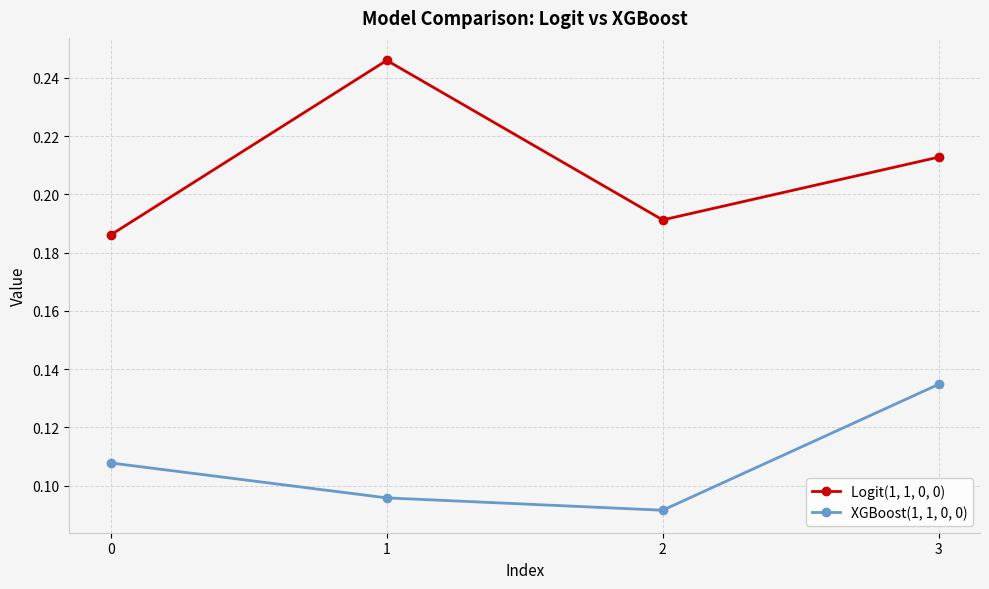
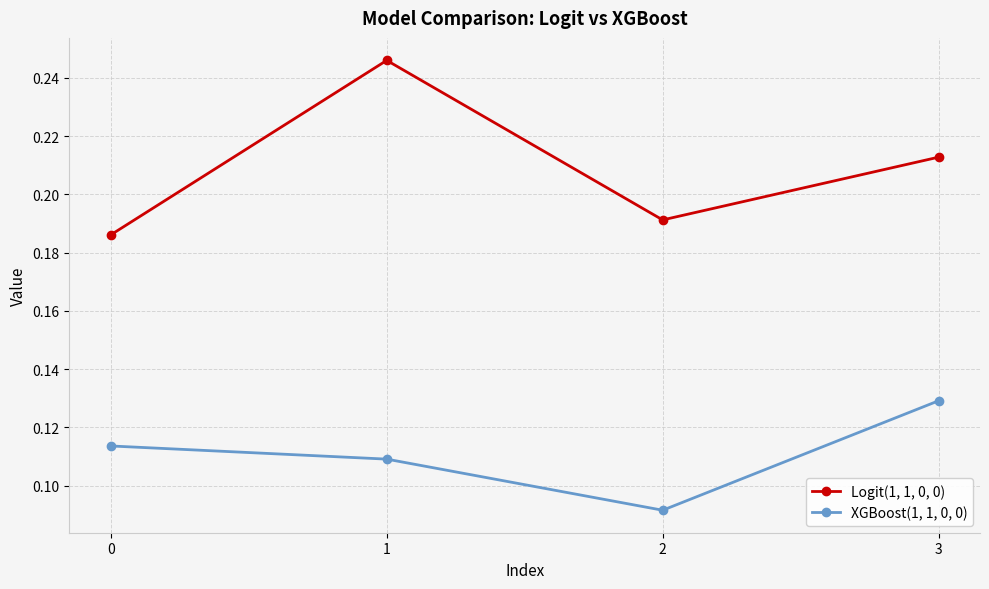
  {
    "Logit(1, 1, 0, 0)": {
      "0": 0.186,
      "1": 0.246,
      "2": 0.191,
      "3": 0.213
    },
    "XGBoost(1, 1, 0, 0)": {
-     "0": 0.108,
-     "1": 0.096,
+     "0": 0.114,
+     "1": 0.109,
      "2": 0.092,
-     "3": 0.135
+     "3": 0.129
    }
  }
